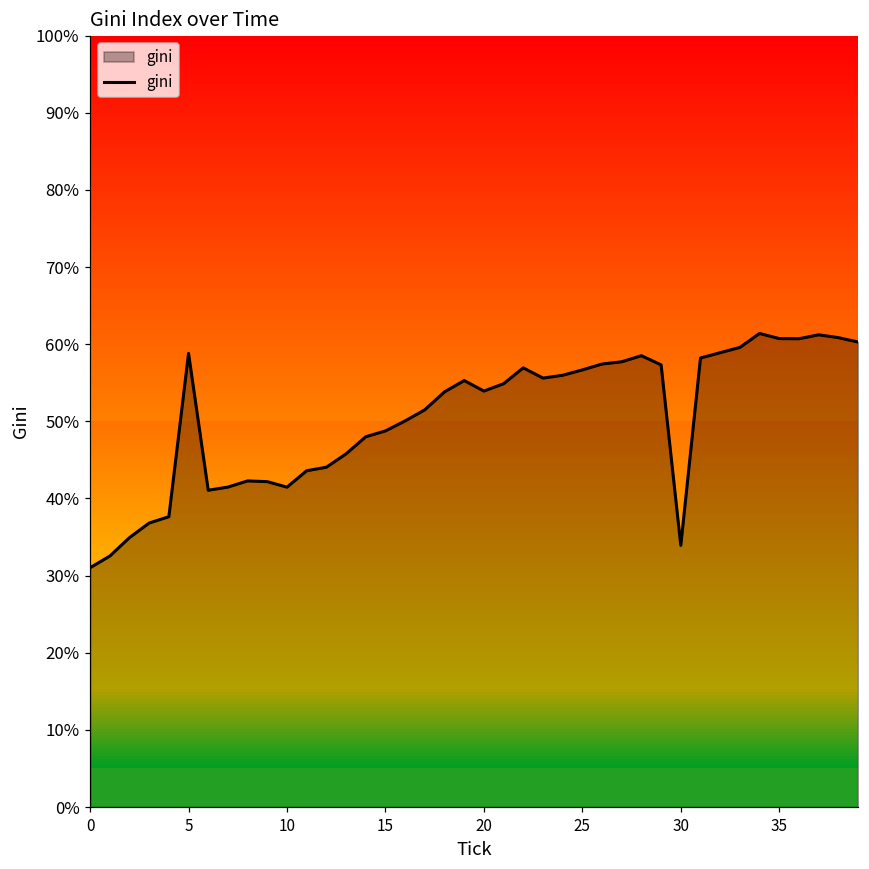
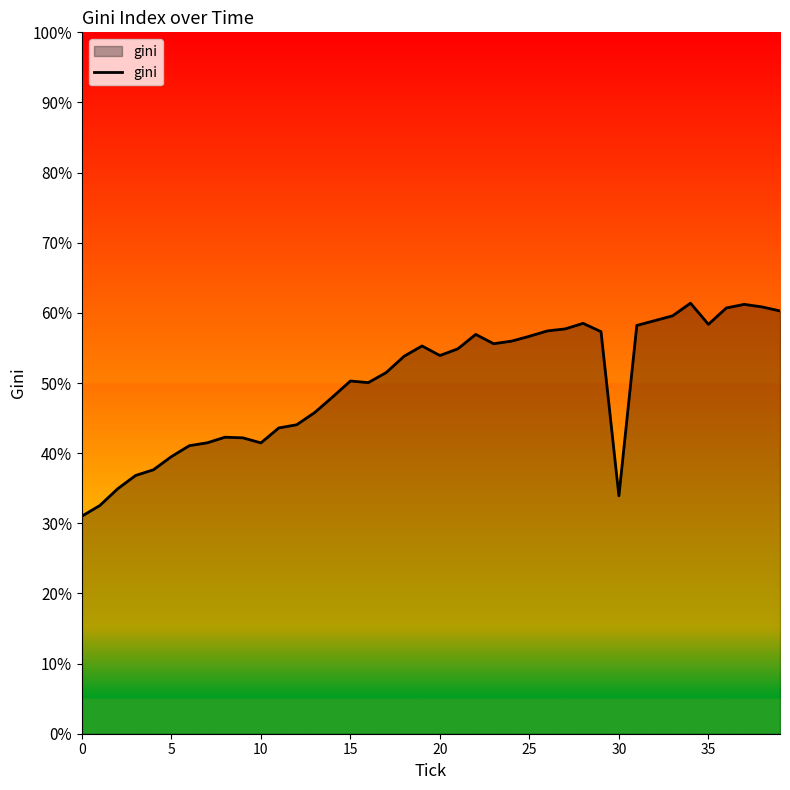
  {
    "0": "31%",
-   "5": "59%",
+   "5": "40%",
    "10": "41%",
-   "15": "49%",
+   "15": "50%",
    "20": "54%",
    "25": "57%",
    "30": "34%",
-   "35": "61%"
+   "35": "58%"
  }
